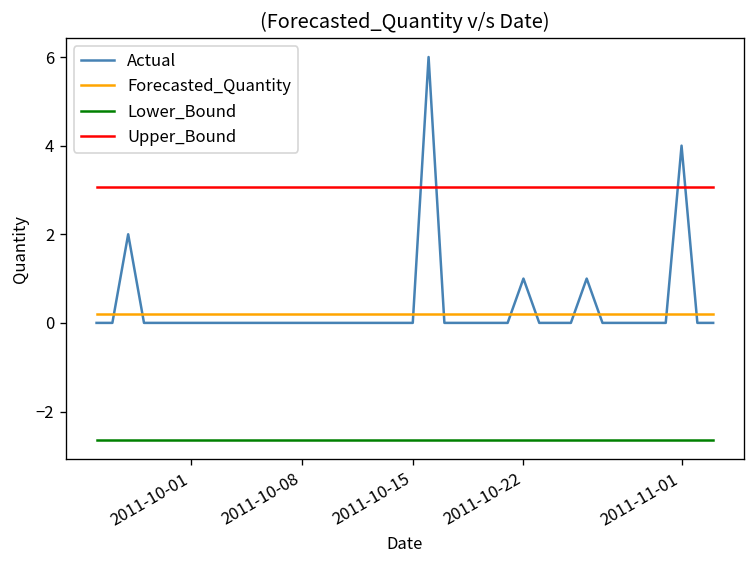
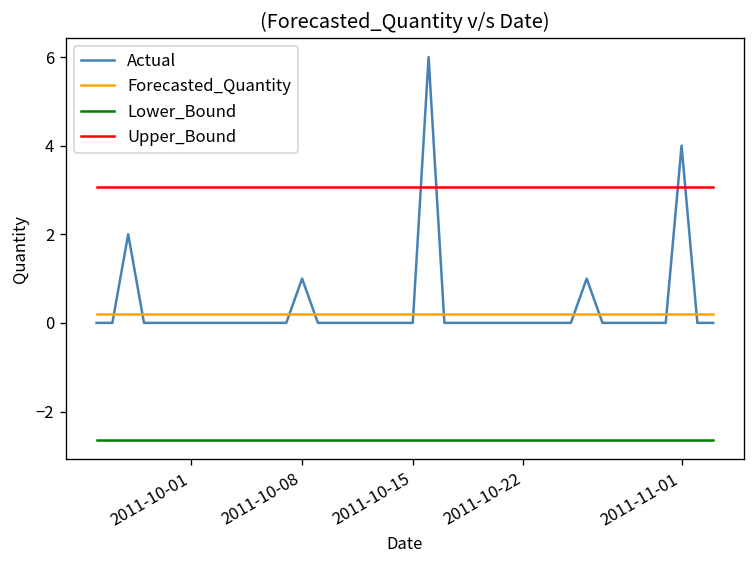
  {
    "Actual": {
      "2011-10-01": 0,
-     "2011-10-08": 0,
+     "2011-10-08": 1,
      "2011-10-15": 0,
-     "2011-10-22": 1,
+     "2011-10-22": 0,
      "2011-11-01": 4
    },
    "Forecasted_Quantity": {
      "2011-10-01": 0.2,
      "2011-10-08": 0.2,
      "2011-10-15": 0.2,
      "2011-10-22": 0.2,
      "2011-11-01": 0.2
    },
    "Lower_Bound": {
      "2011-10-01": -2.6,
      "2011-10-08": -2.6,
      "2011-10-15": -2.6,
      "2011-10-22": -2.6,
      "2011-11-01": -2.6
    },
    "Upper_Bound": {
      "2011-10-01": 3,
      "2011-10-08": 3,
      "2011-10-15": 3,
      "2011-10-22": 3,
      "2011-11-01": 3
    }
  }
